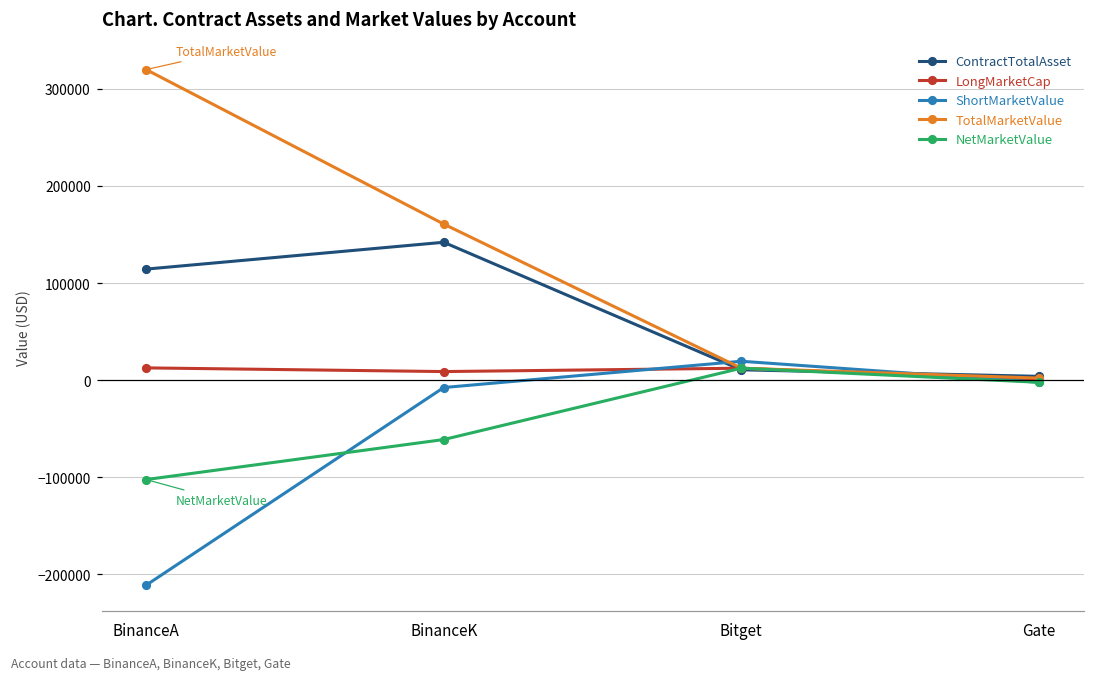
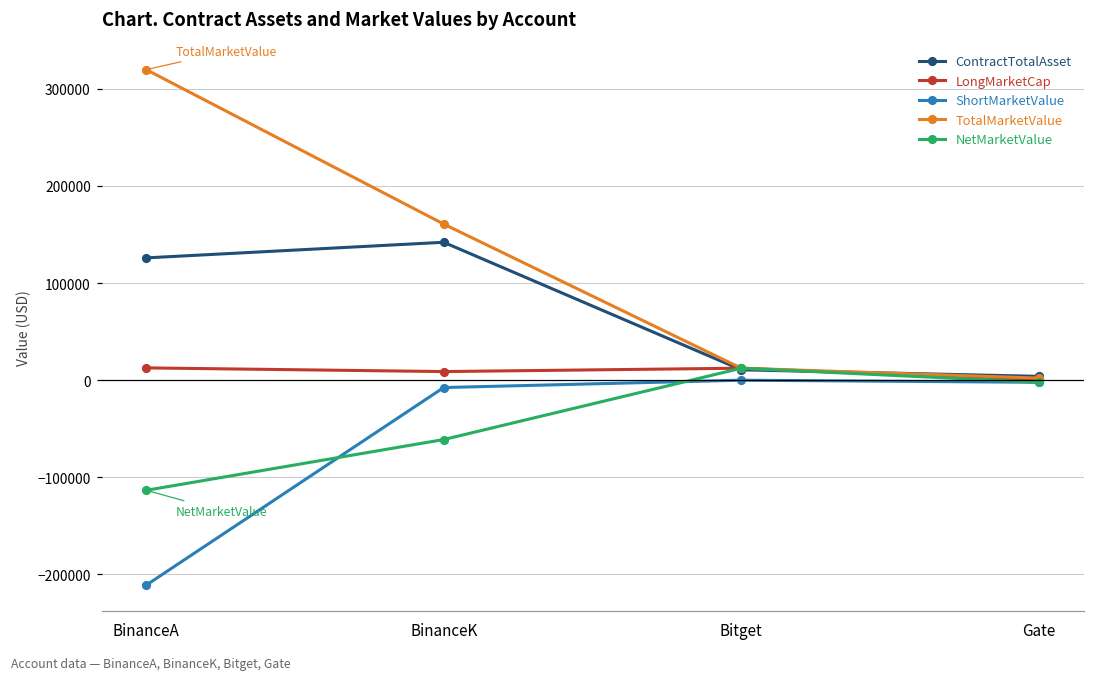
  {
    "ContractTotalAsset": {
-     "BinanceA": 110000,
+     "BinanceA": 130000,
      "BinanceK": 140000
    },
    "LongMarketCap": {
      "BinanceA": 10000,
      "BinanceK": 10000
    },
    "ShortMarketValue": {
      "BinanceA": -210000,
      "BinanceK": -10000,
-     "Bitget": 20000
+     "Bitget": 0
    },
    "TotalMarketValue": {
      "BinanceA": 320000,
      "BinanceK": 160000
    },
    "NetMarketValue": {
-     "BinanceA": -100000,
+     "BinanceA": -110000,
      "BinanceK": -60000
    }
  }
